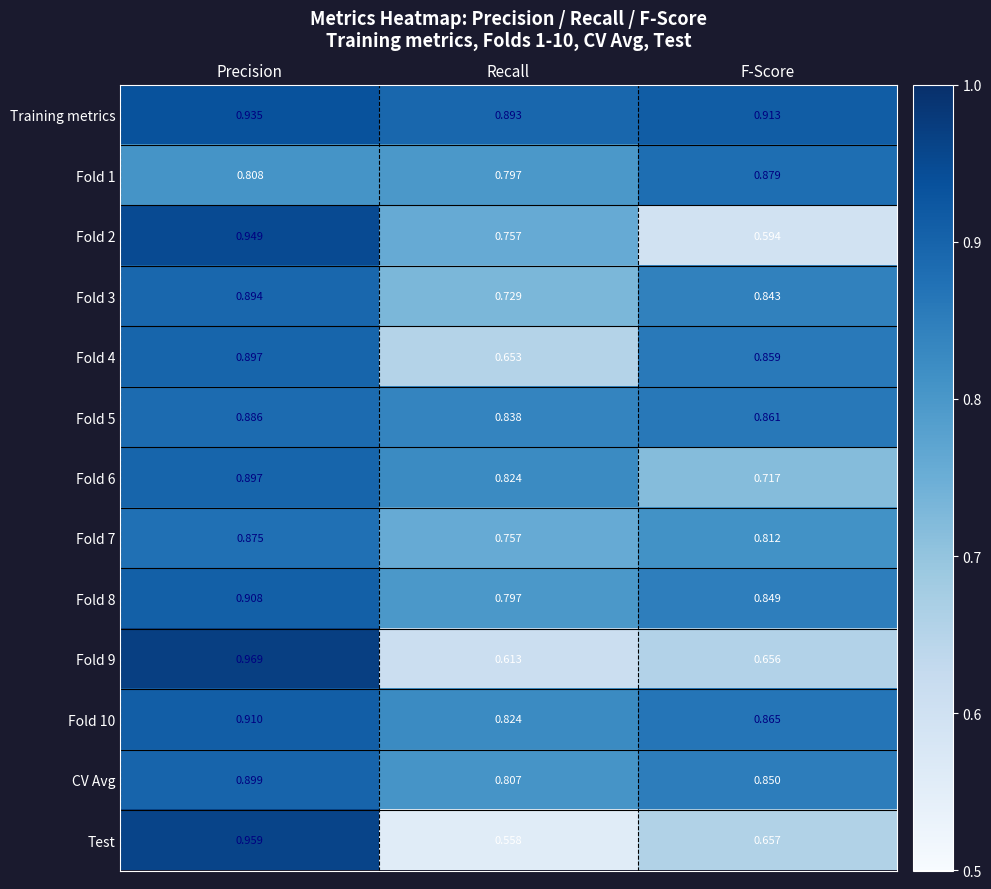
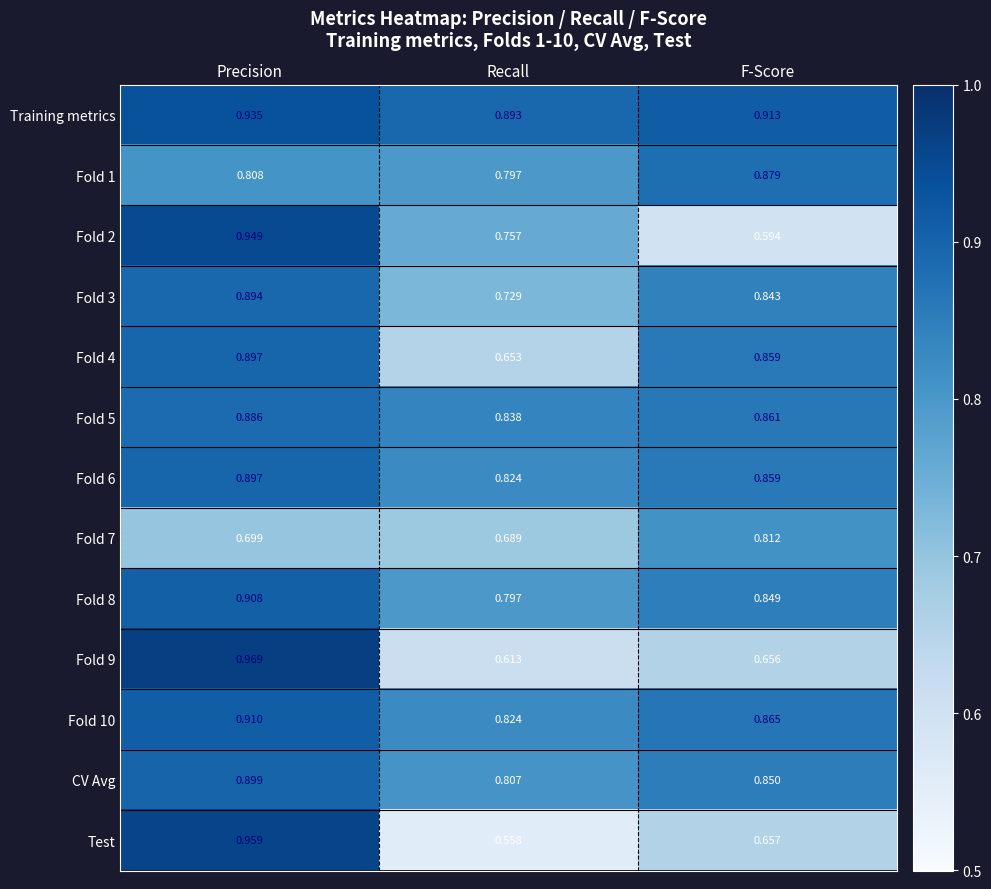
  {
    "Training metrics": {
      "Precision": 0.935,
      "Recall": 0.893,
      "F-Score": 0.913
    },
    "Fold 1": {
      "Precision": 0.808,
      "Recall": 0.797,
      "F-Score": 0.879
    },
    "Fold 2": {
      "Precision": 0.949,
      "Recall": 0.757
    },
    "Fold 3": {
      "Precision": 0.894,
      "Recall": 0.729,
      "F-Score": 0.843
    },
    "Fold 4": {
      "Precision": 0.897,
      "Recall": 0.653,
      "F-Score": 0.859
    },
    "Fold 5": {
      "Precision": 0.886,
      "Recall": 0.838,
      "F-Score": 0.861
    },
    "Fold 6": {
      "Precision": 0.897,
      "Recall": 0.824,
-     "F-Score": 0.717
+     "F-Score": 0.859
    },
    "Fold 7": {
-     "Precision": 0.875,
-     "Recall": 0.757,
+     "Precision": 0.699,
+     "Recall": 0.689,
      "F-Score": 0.812
    },
    "Fold 8": {
      "Precision": 0.908,
      "Recall": 0.797,
      "F-Score": 0.849
    },
    "Fold 9": {
      "Precision": 0.969,
      "Recall": 0.613,
      "F-Score": 0.656
    },
    "Fold 10": {
      "Precision": 0.910,
      "Recall": 0.824,
      "F-Score": 0.865
    },
    "CV Avg": {
      "Precision": 0.899,
      "Recall": 0.807,
      "F-Score": 0.850
    },
    "Test": {
      "Precision": 0.959,
      "F-Score": 0.657
    }
  }
